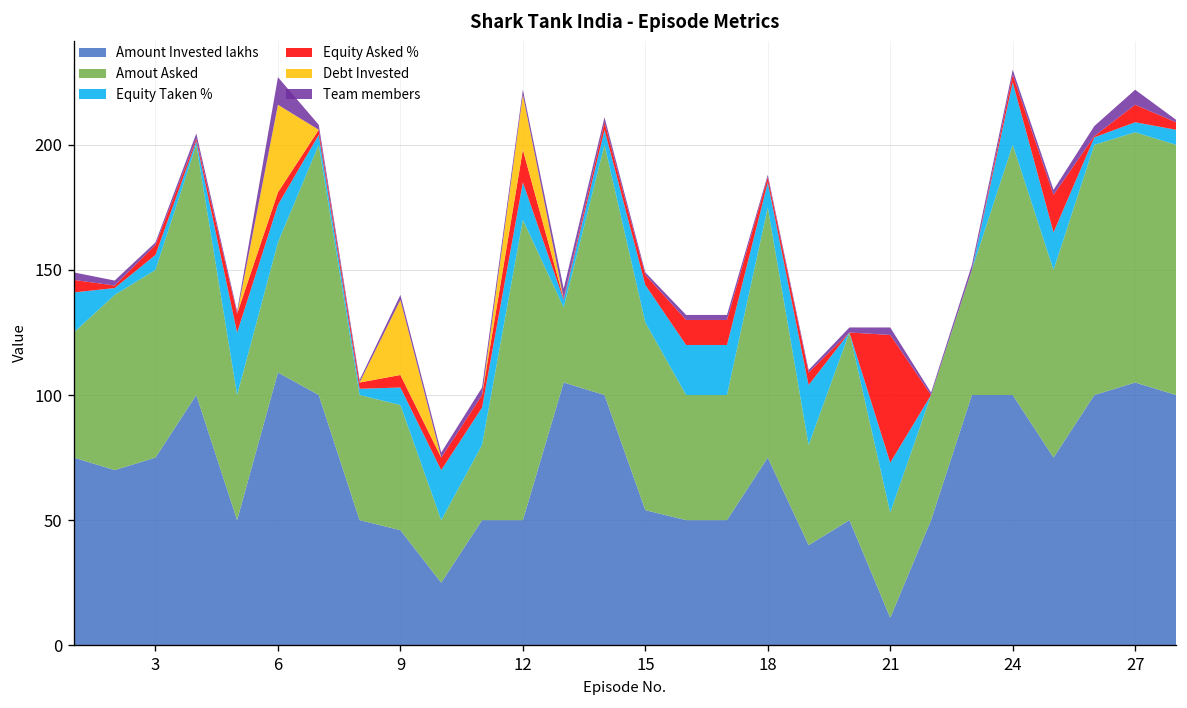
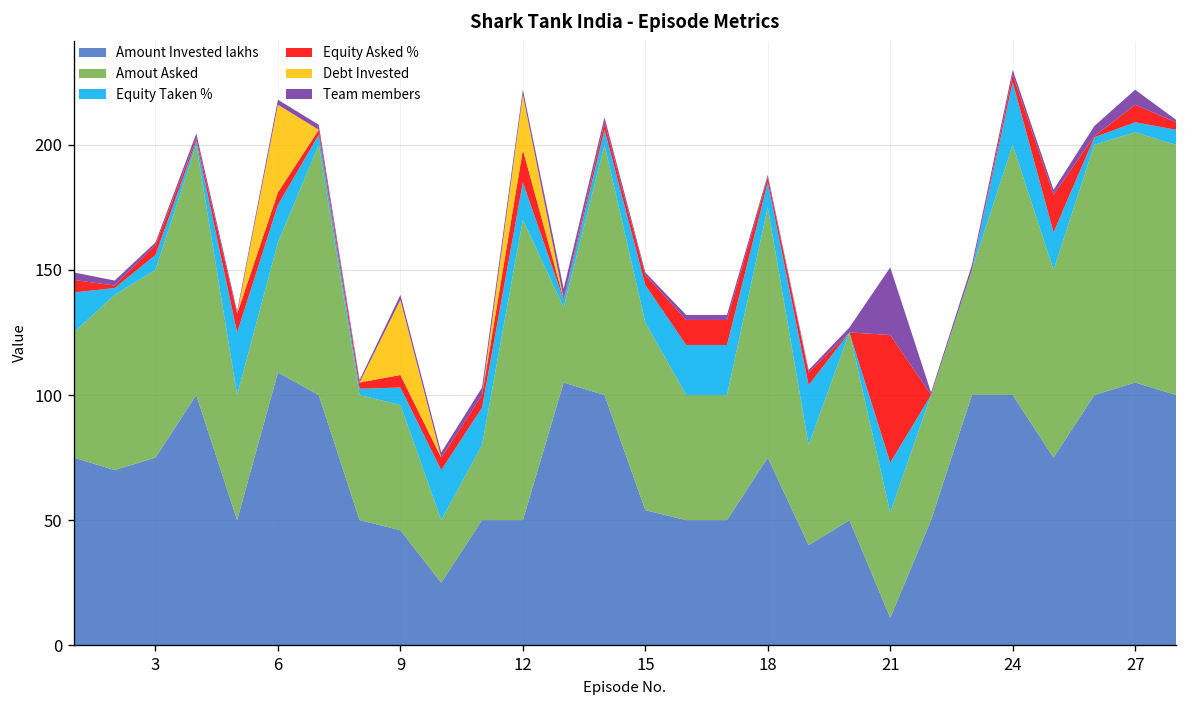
  {
    "Amount Invested lakhs": {
      "3": 75,
      "6": 109,
      "9": 46,
      "12": 50,
      "15": 54,
      "18": 75,
      "21": 11,
      "24": 100,
      "27": 105
    },
    "Amout Asked": {
      "3": 75,
      "6": 52,
      "9": 50,
      "12": 120,
      "15": 75,
      "18": 100,
      "21": 42,
      "24": 100,
      "27": 100
    },
    "Equity Taken %": {
      "3": 6,
      "6": 15,
      "9": 7,
      "12": 15,
      "15": 15,
      "18": 10,
      "21": 20,
      "24": 25,
      "27": 4
    },
    "Equity Asked %": {
      "6": 5,
      "9": 5,
      "12": 13
    },
    "Debt Invested": {
      "6": 35,
      "9": 30,
      "12": 22
    },
    "Team members": {
-     "6": 11,
+     "6": 2,
      "9": 2,
      "12": 2,
-     "21": 3,
+     "21": 27,
      "24": 2,
      "27": 6
    }
  }
